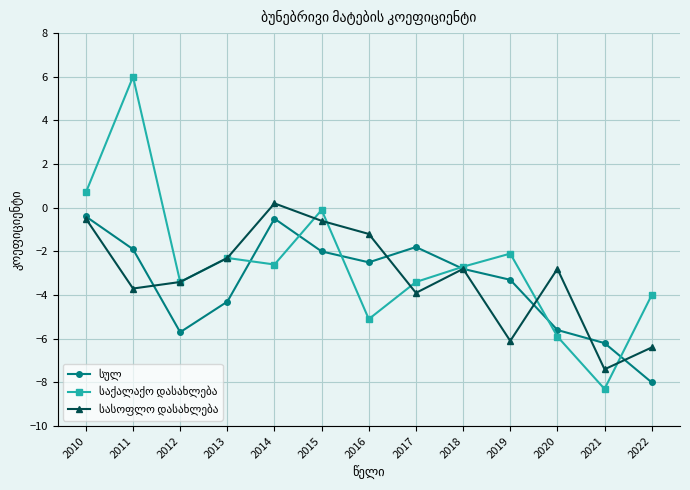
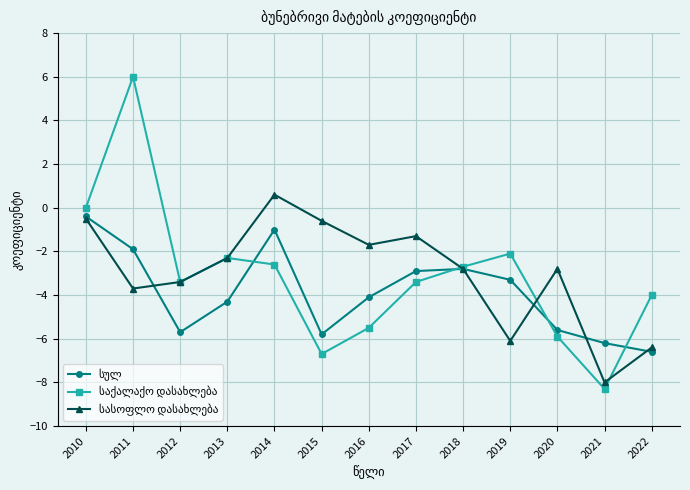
  {
    "სულ": {
      "2011": -1.9,
      "2012": -5.7,
      "2013": -4.3,
-     "2014": -0.5,
-     "2015": -2.0,
-     "2016": -2.5,
-     "2017": -1.8,
+     "2014": -1.0,
+     "2015": -5.8,
+     "2016": -4.1,
+     "2017": -2.9,
      "2019": -3.3,
      "2020": -5.6,
      "2021": -6.2,
-     "2022": -8.0
+     "2022": -6.6
    },
    "საქალაქო დასახლება": {
-     "2010": 0.7,
+     "2010": 0.0,
      "2011": 6.0,
      "2014": -2.6,
-     "2015": -0.1,
-     "2016": -5.1,
+     "2015": -6.7,
+     "2016": -5.5,
      "2017": -3.4,
      "2019": -2.1,
      "2020": -5.9,
      "2021": -8.3,
      "2022": -4.0
    },
    "სასოფლო დასახლება": {
      "2011": -3.7,
-     "2014": 0.2,
+     "2014": 0.6,
      "2015": -0.6,
-     "2016": -1.2,
-     "2017": -3.9,
+     "2016": -1.7,
+     "2017": -1.3,
      "2019": -6.1,
      "2020": -2.8,
-     "2021": -7.4,
+     "2021": -8.0,
      "2022": -6.4
    }
  }
